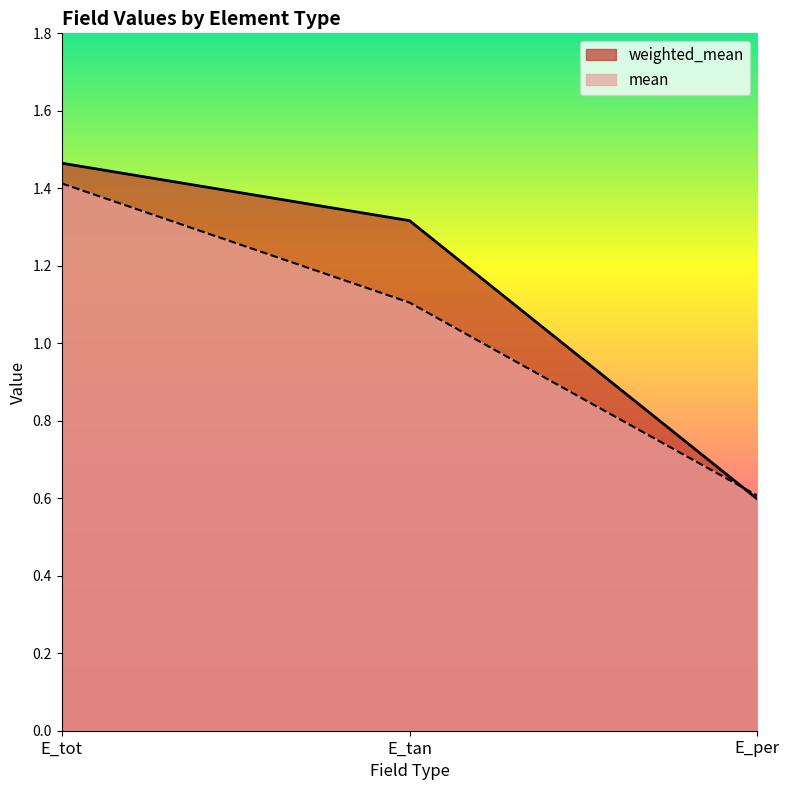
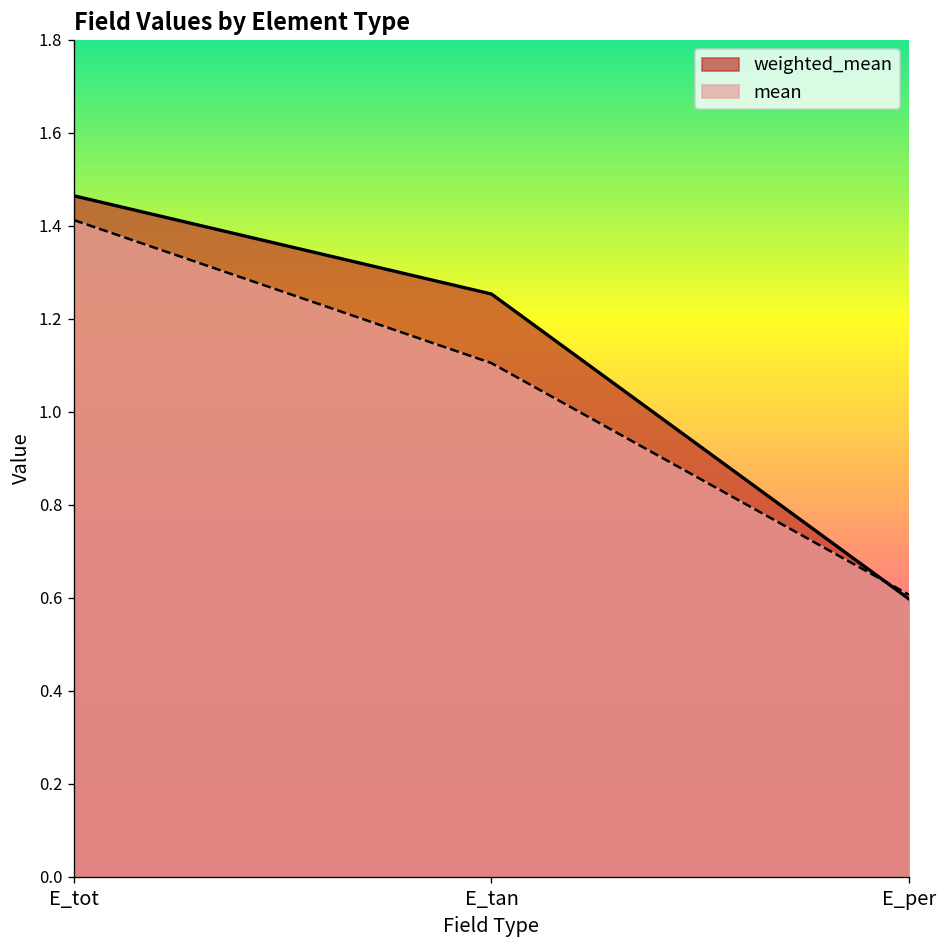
  {
    "weighted_mean": {
      "E_tot": 1.46,
-     "E_tan": 1.32,
+     "E_tan": 1.25,
      "E_per": 0.60
    },
    "mean": {
      "E_tot": 1.41,
      "E_tan": 1.10,
      "E_per": 0.61
    }
  }
